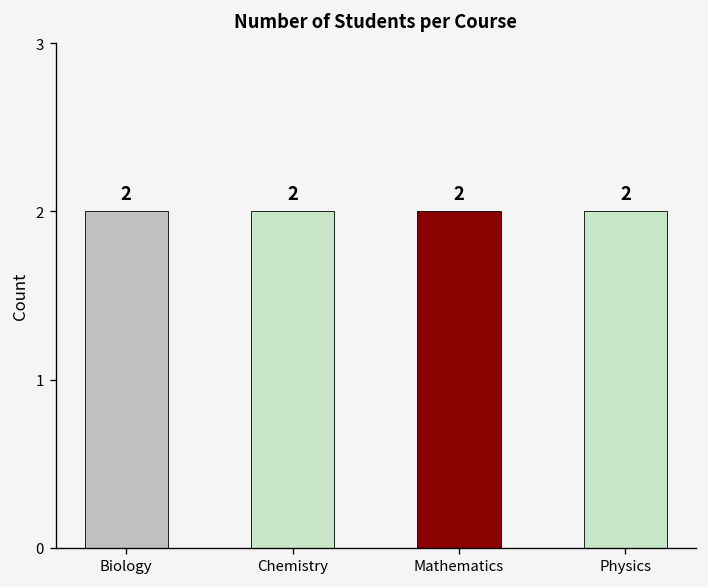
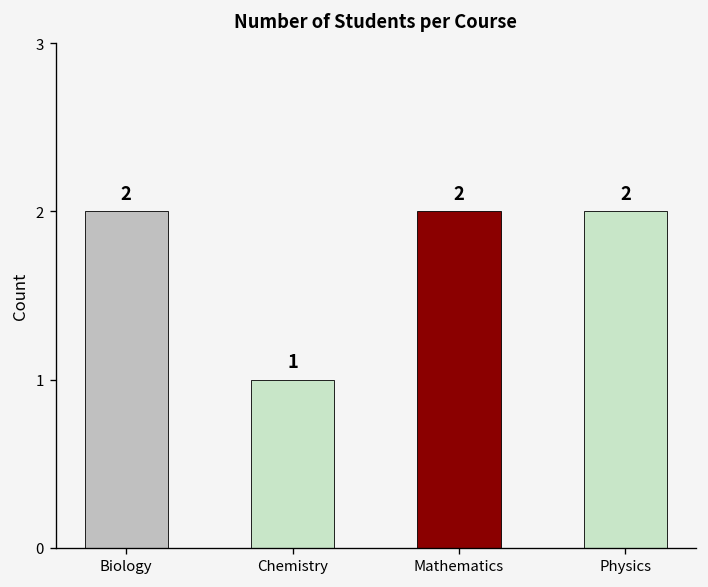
  {
    "Biology": 2,
-   "Chemistry": 2,
+   "Chemistry": 1,
    "Mathematics": 2,
    "Physics": 2
  }
